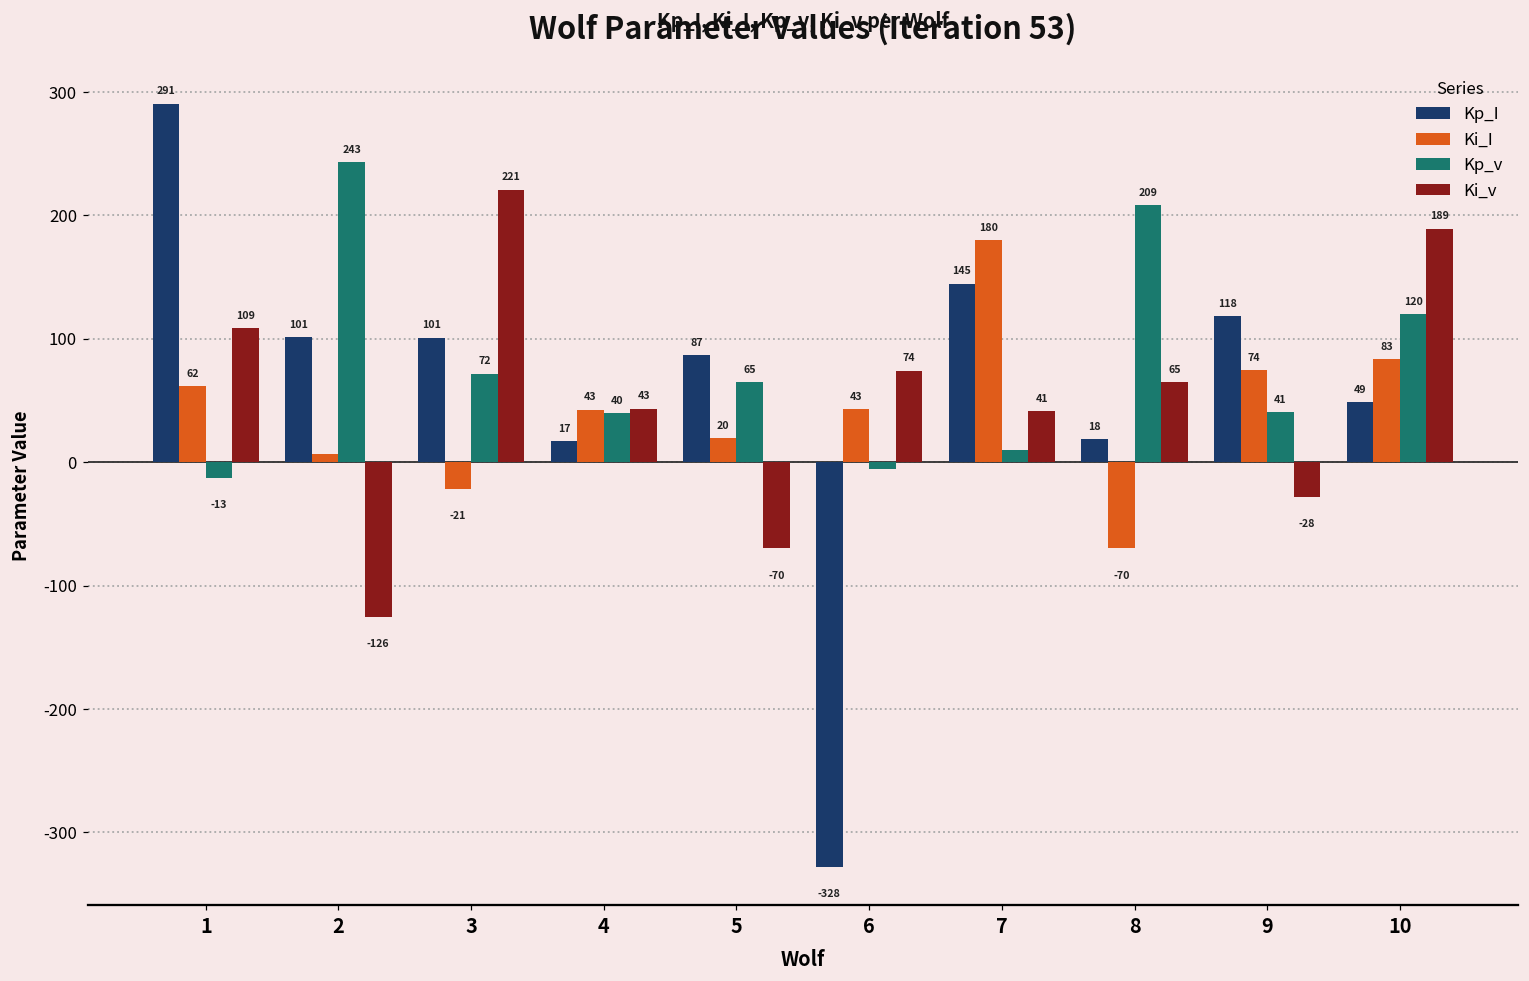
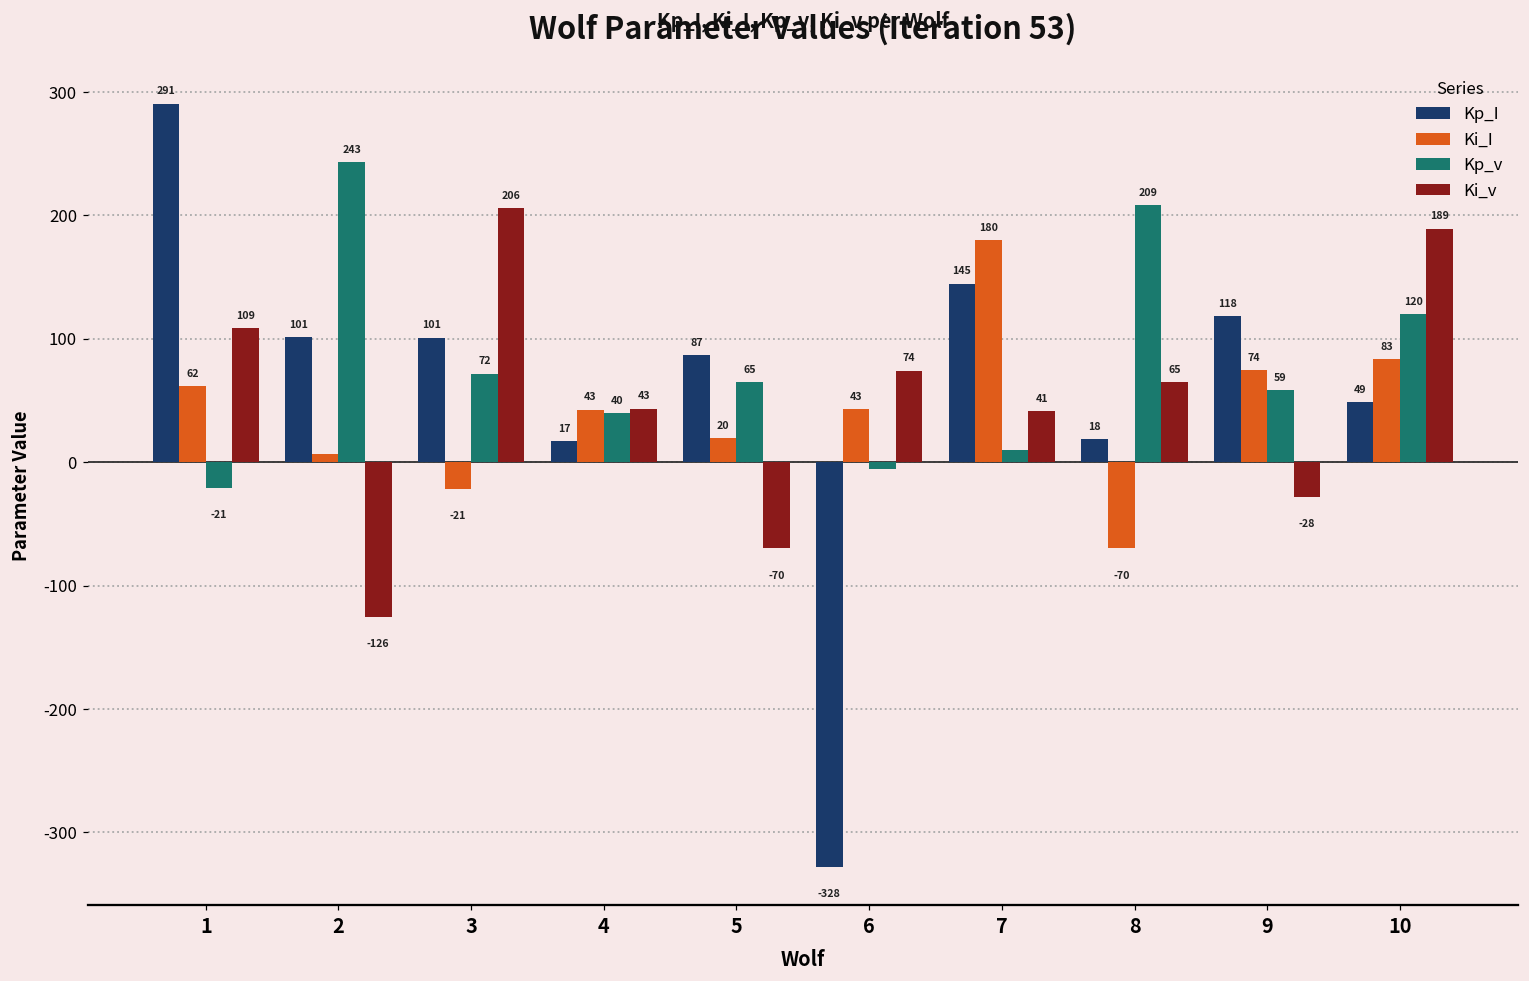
  {
    "Kp_I": {
      "1": 291,
      "2": 101,
      "3": 101,
      "4": 17,
      "5": 87,
      "6": -328,
      "7": 145,
      "8": 18,
      "9": 118,
      "10": 49
    },
    "Ki_I": {
      "1": 62,
      "3": -21,
      "4": 43,
      "5": 20,
      "6": 43,
      "7": 180,
      "8": -70,
      "9": 74,
      "10": 83
    },
    "Kp_v": {
-     "1": -13,
+     "1": -21,
      "2": 243,
      "3": 72,
      "4": 40,
      "5": 65,
      "8": 209,
-     "9": 41,
+     "9": 59,
      "10": 120
    },
    "Ki_v": {
      "1": 109,
      "2": -126,
-     "3": 221,
+     "3": 206,
      "4": 43,
      "5": -70,
      "6": 74,
      "7": 41,
      "8": 65,
      "9": -28,
      "10": 189
    }
  }
